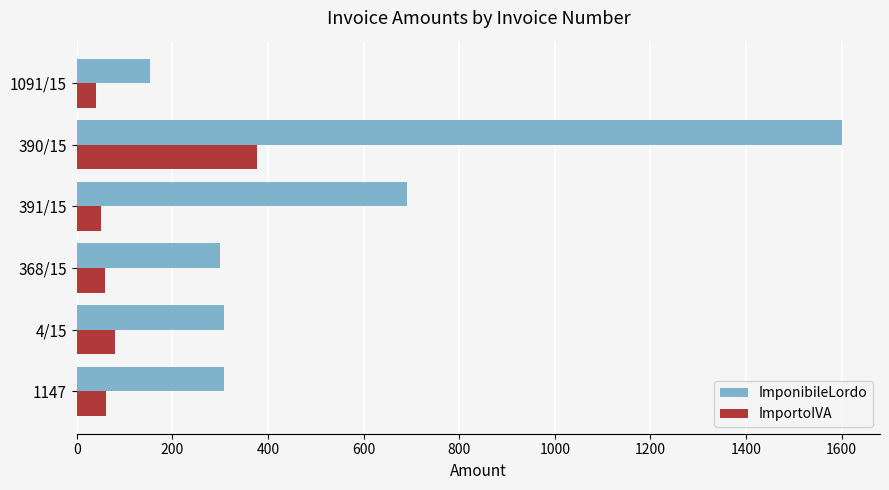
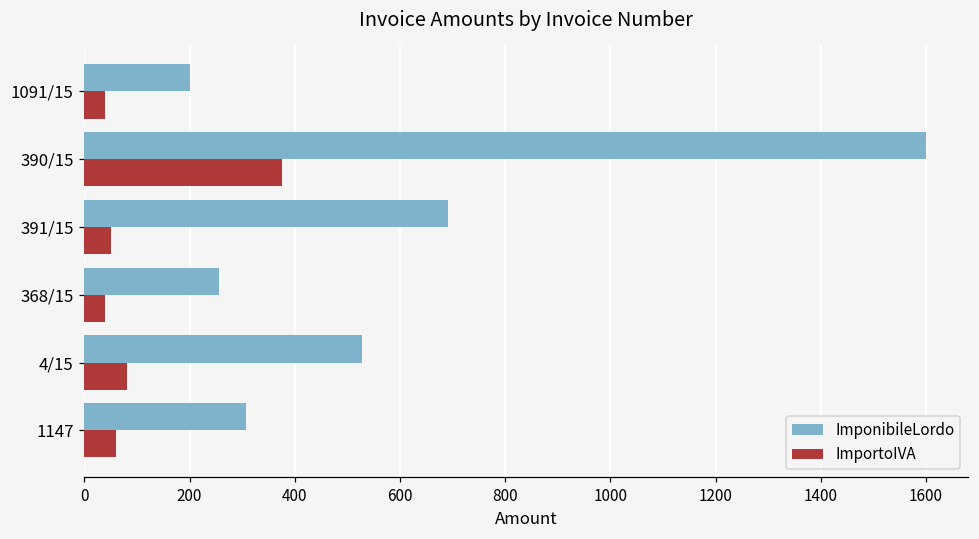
  {
    "ImponibileLordo": {
-     "1091/15": 150,
+     "1091/15": 200,
      "390/15": 1600,
      "391/15": 690,
-     "368/15": 300,
-     "4/15": 310,
+     "368/15": 260,
+     "4/15": 530,
      "1147": 310
    },
    "ImportoIVA": {
      "1091/15": 40,
      "390/15": 380,
      "391/15": 50,
-     "368/15": 60,
+     "368/15": 40,
      "4/15": 80,
      "1147": 60
    }
  }
